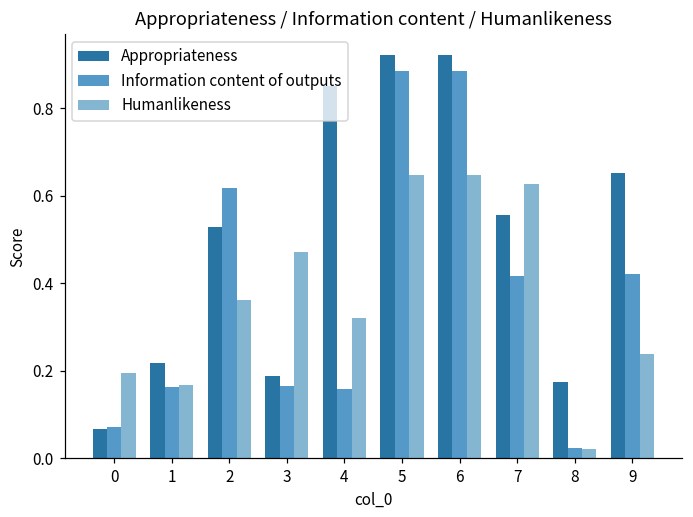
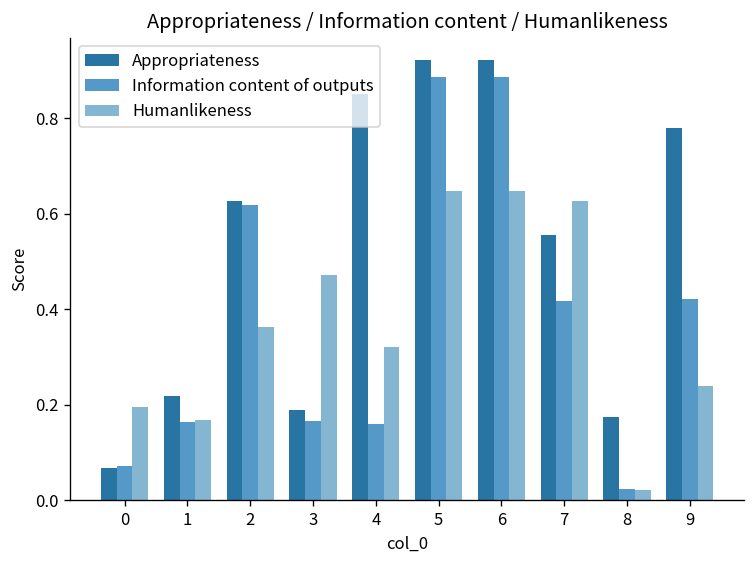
  {
    "Appropriateness": {
      "0": 0.07,
      "1": 0.22,
-     "2": 0.53,
+     "2": 0.63,
      "3": 0.19,
      "5": 0.92,
      "6": 0.92,
      "7": 0.56,
      "8": 0.17,
-     "9": 0.65
+     "9": 0.78
    }
  }
